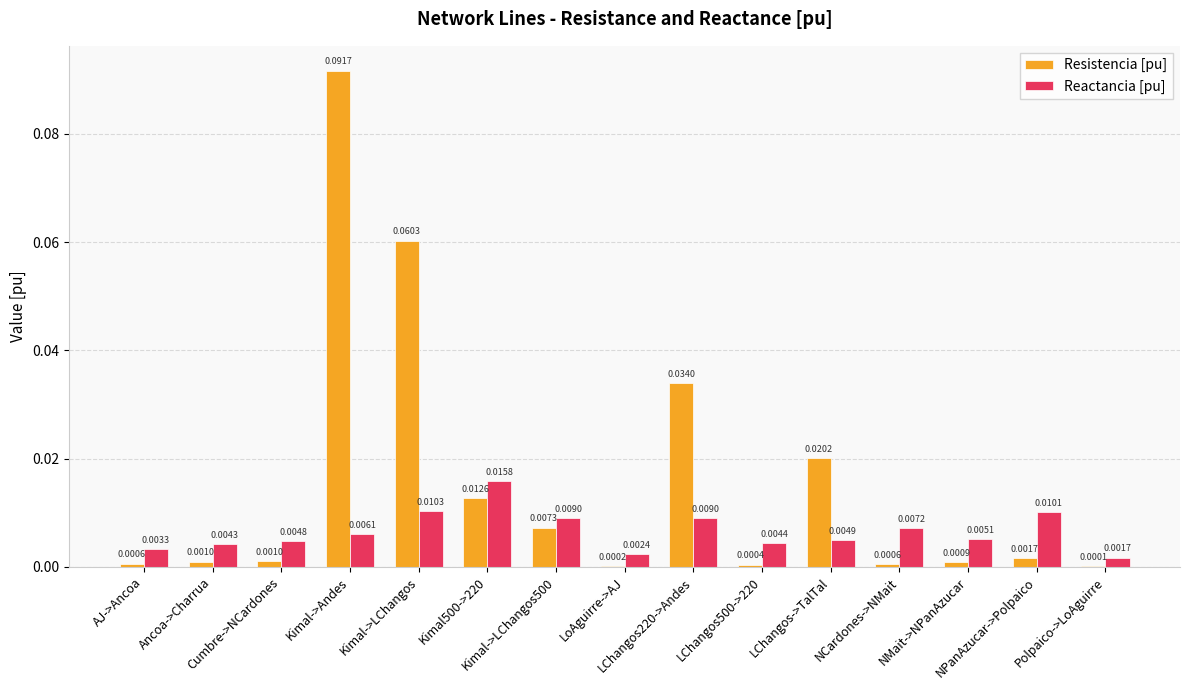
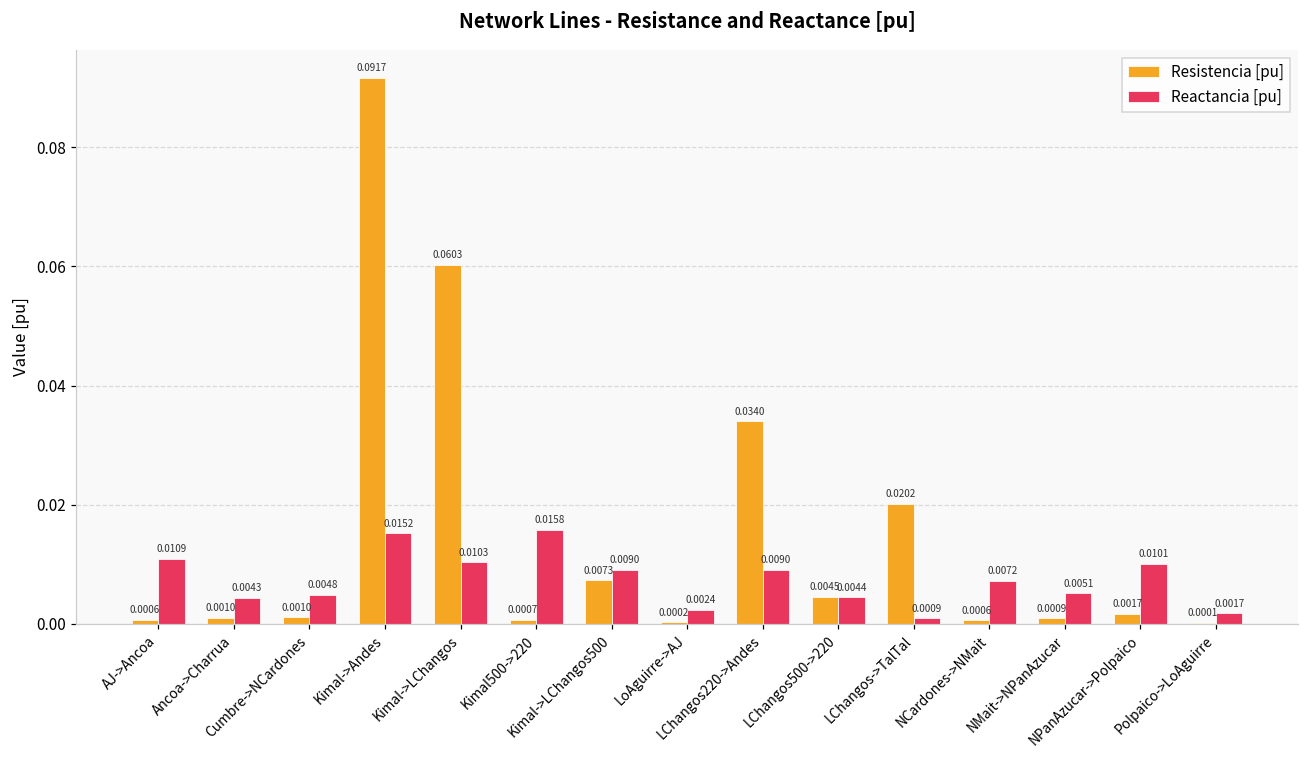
  {
    "Resistencia [pu]": {
      "AJ->Ancoa": 0.0006,
      "Ancoa->Charrua": 0.0010,
      "Cumbre->NCardones": 0.0010,
      "Kimal->Andes": 0.0917,
      "Kimal->LChangos": 0.0603,
-     "Kimal500->220": 0.0126,
+     "Kimal500->220": 0.0007,
      "Kimal->LChangos500": 0.0073,
      "LoAguirre->AJ": 0.0002,
      "LChangos220->Andes": 0.0340,
-     "LChangos500->220": 0.0004,
+     "LChangos500->220": 0.0045,
      "LChangos->TalTal": 0.0202,
      "NCardones->NMait": 0.0006,
      "NMait->NPanAzucar": 0.0009,
      "NPanAzucar->Polpaico": 0.0017,
      "Polpaico->LoAguirre": 0.0001
    },
    "Reactancia [pu]": {
-     "AJ->Ancoa": 0.0033,
+     "AJ->Ancoa": 0.0109,
      "Ancoa->Charrua": 0.0043,
      "Cumbre->NCardones": 0.0048,
-     "Kimal->Andes": 0.0061,
+     "Kimal->Andes": 0.0152,
      "Kimal->LChangos": 0.0103,
      "Kimal500->220": 0.0158,
      "Kimal->LChangos500": 0.0090,
      "LoAguirre->AJ": 0.0024,
      "LChangos220->Andes": 0.0090,
      "LChangos500->220": 0.0044,
-     "LChangos->TalTal": 0.0049,
+     "LChangos->TalTal": 0.0009,
      "NCardones->NMait": 0.0072,
      "NMait->NPanAzucar": 0.0051,
      "NPanAzucar->Polpaico": 0.0101,
      "Polpaico->LoAguirre": 0.0017
    }
  }
